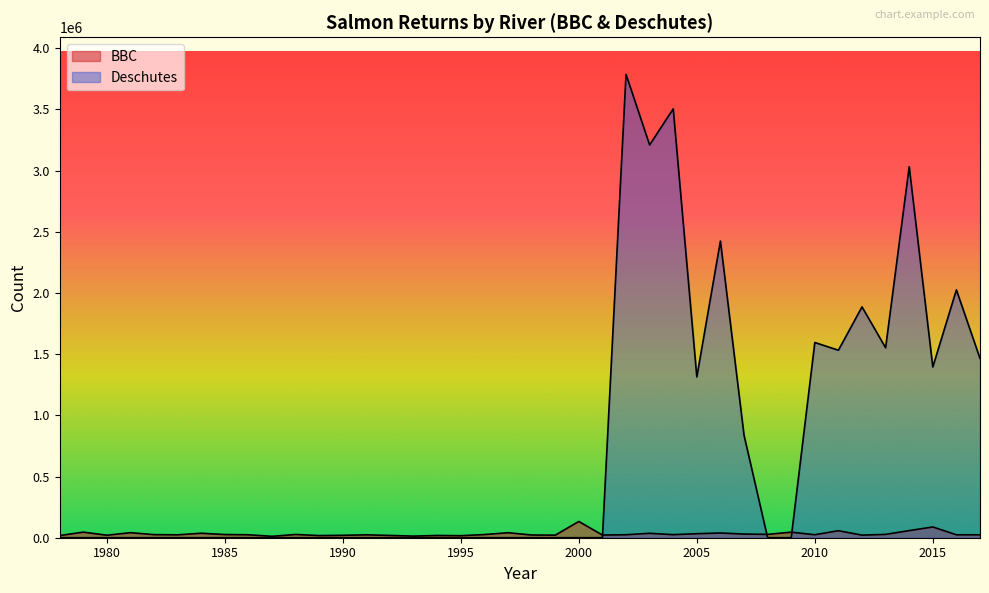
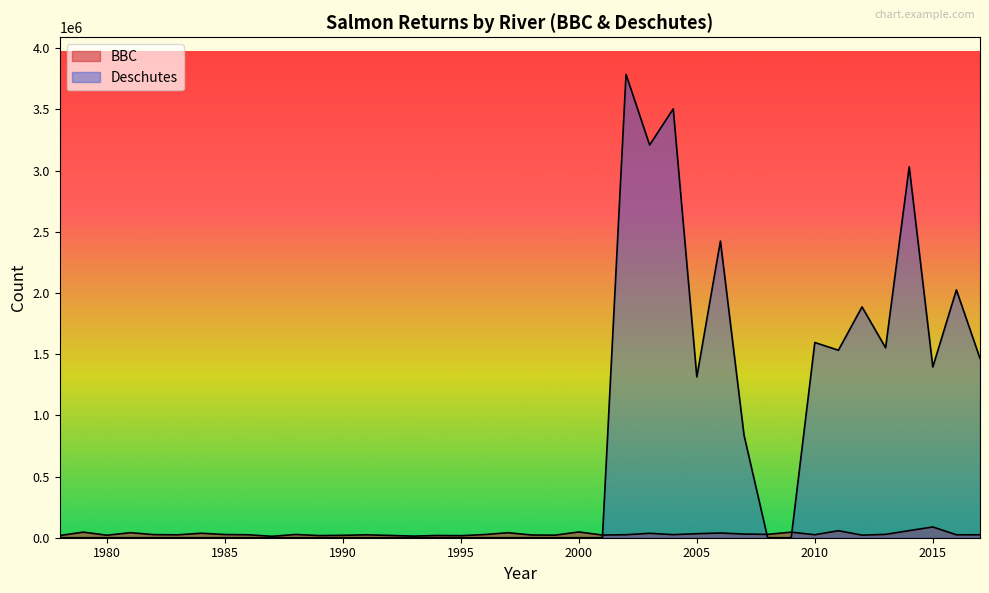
  {
    "BBC": {
      "1985": 30000,
-     "2000": 130000,
+     "2000": 50000,
      "2005": 30000,
      "2010": 20000,
      "2015": 90000
    },
    "Deschutes": {
      "1985": 0,
      "2000": 0,
      "2005": 1310000,
      "2010": 1600000,
      "2015": 1400000
    }
  }
